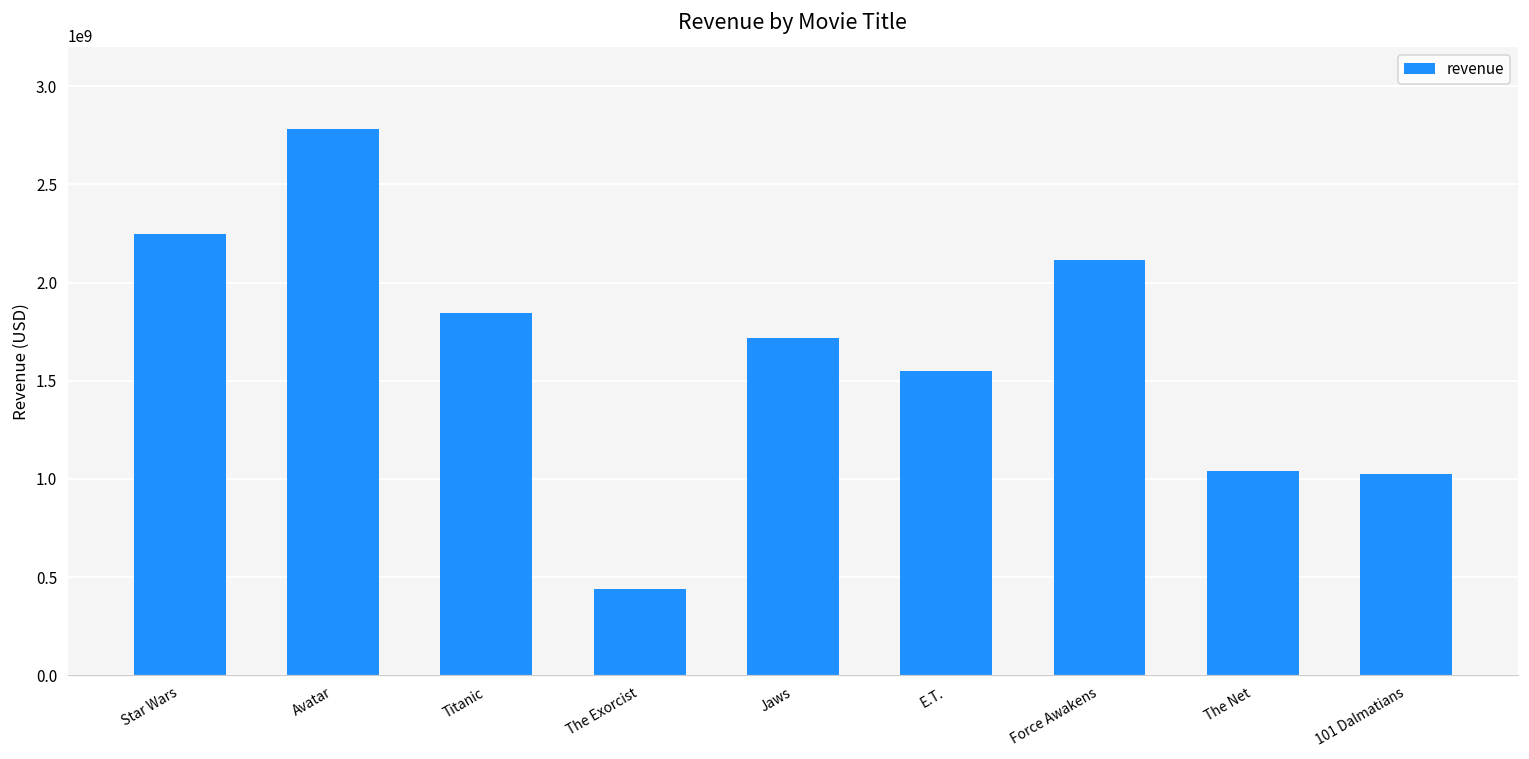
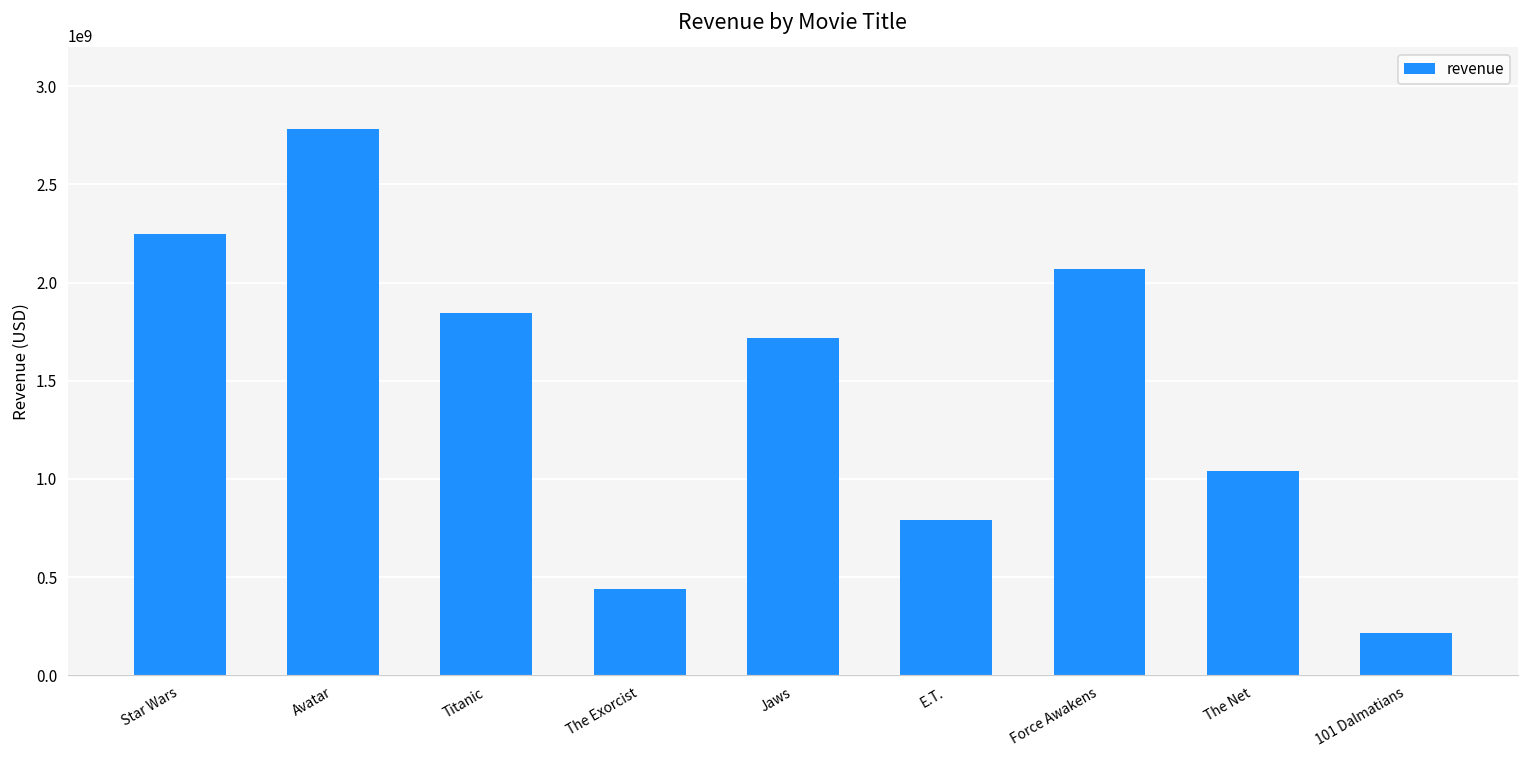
  {
    "Star Wars": 2250000000,
    "Avatar": 2780000000,
    "Titanic": 1850000000,
    "The Exorcist": 440000000,
    "Jaws": 1720000000,
-   "E.T.": 1550000000,
-   "Force Awakens": 2110000000,
+   "E.T.": 790000000,
+   "Force Awakens": 2070000000,
    "The Net": 1040000000,
-   "101 Dalmatians": 1030000000
+   "101 Dalmatians": 220000000
  }
